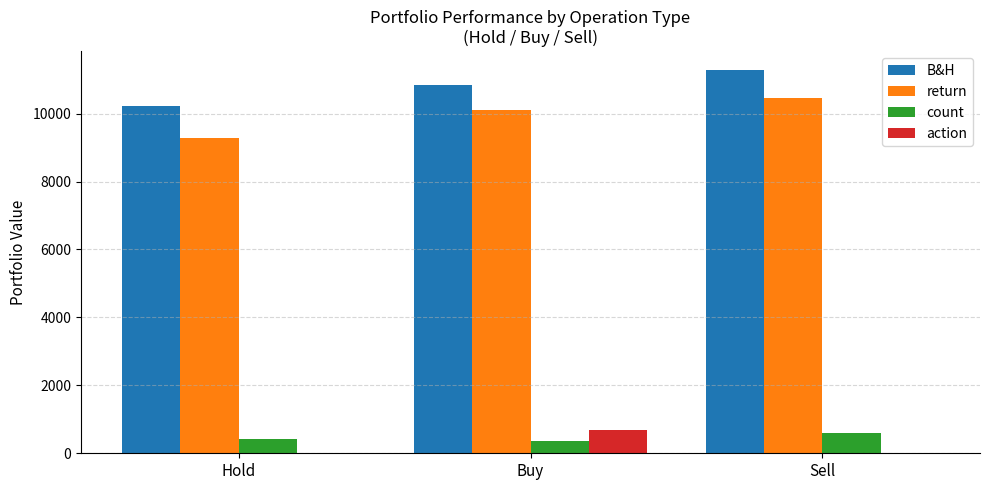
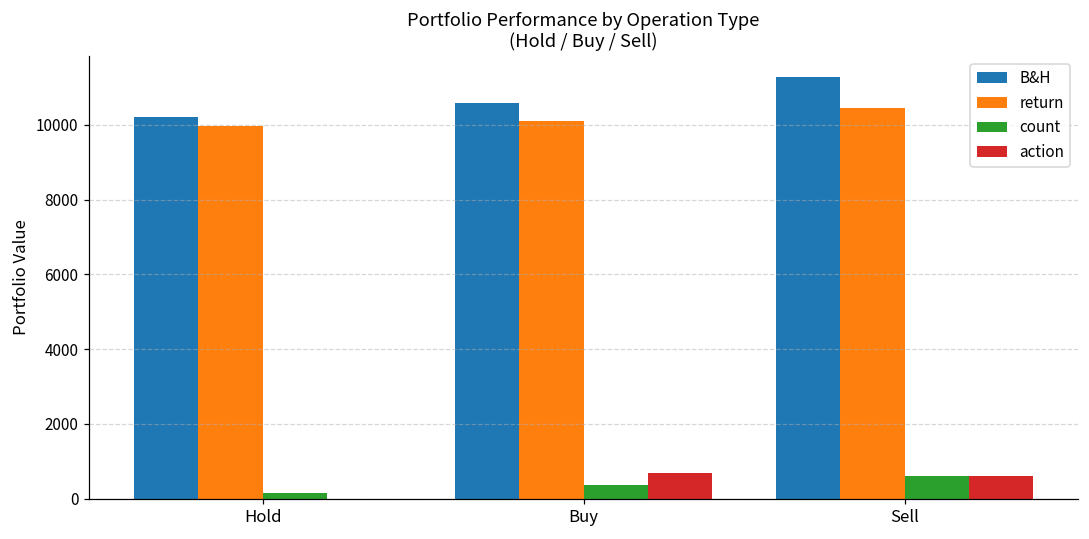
  {
    "B&H": {
      "Hold": 10200,
-     "Buy": 10800,
+     "Buy": 10600,
      "Sell": 11300
    },
    "return": {
-     "Hold": 9300,
+     "Hold": 10000,
      "Buy": 10100,
      "Sell": 10400
    },
    "count": {
-     "Hold": 400,
+     "Hold": 200,
      "Buy": 400,
      "Sell": 600
    },
    "action": {
      "Hold": 0,
      "Buy": 700,
-     "Sell": 0
+     "Sell": 600
    }
  }
